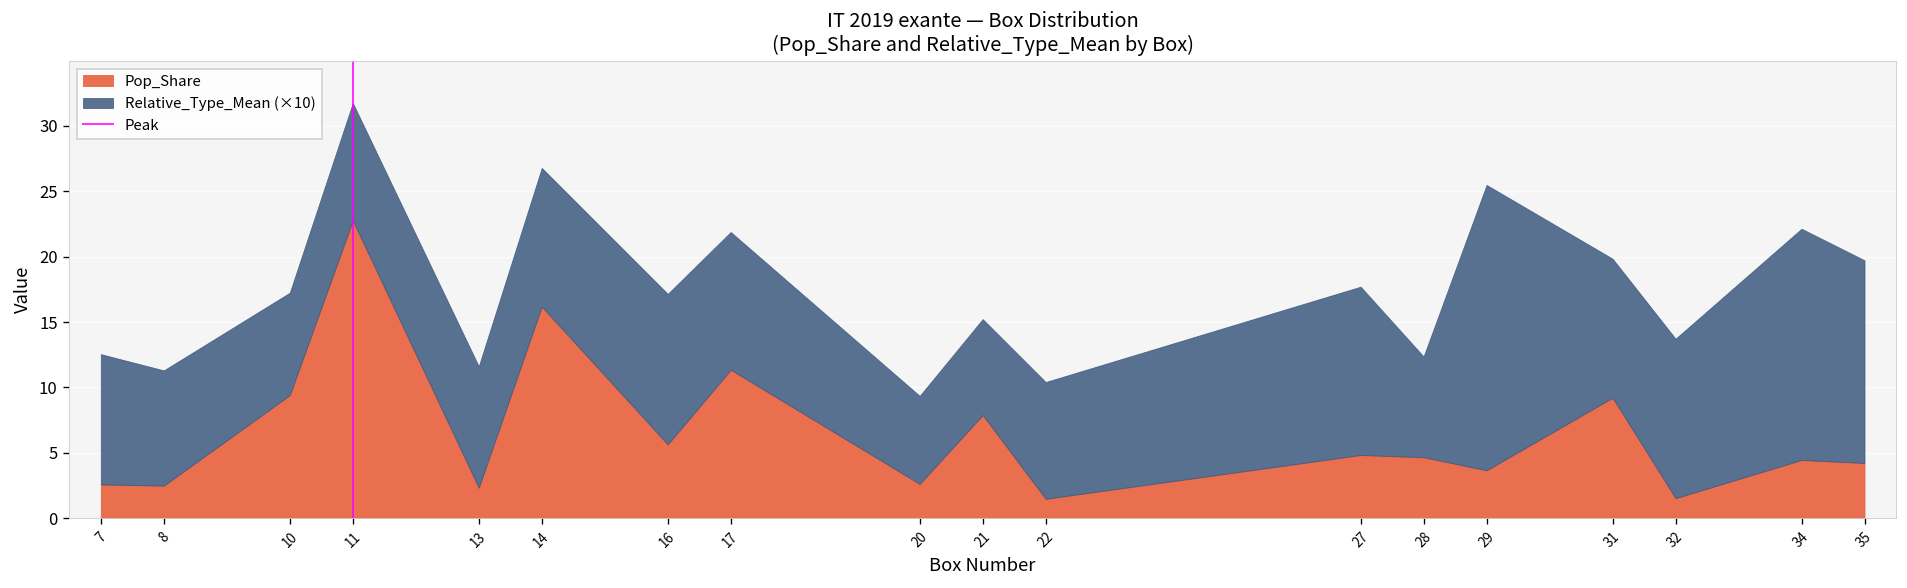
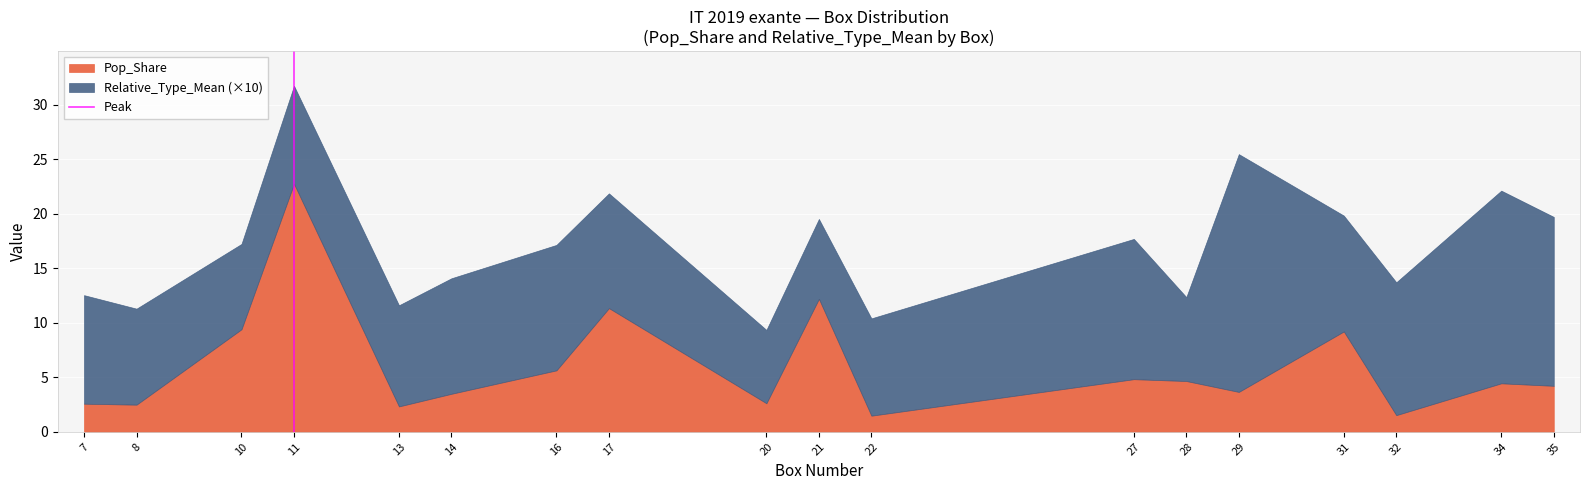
  {
    "Pop_Share": {
      "7": 2.6,
      "8": 2.5,
      "10": 9.4,
      "11": 22.8,
      "13": 2.3,
-     "14": 16.2,
+     "14": 3.5,
      "16": 5.6,
      "17": 11.4,
      "20": 2.6,
-     "21": 7.9,
+     "21": 12.2,
      "22": 1.5,
      "27": 4.8,
      "28": 4.7,
      "29": 3.7,
      "31": 9.2,
      "32": 1.5,
      "34": 4.5,
      "35": 4.2
    },
    "Relative_Type_Mean (×10)": {
      "7": 10.0,
      "8": 8.8,
      "10": 7.8,
      "11": 9.0,
      "13": 9.3,
      "14": 10.6,
      "16": 11.5,
      "17": 10.5,
      "20": 6.7,
      "21": 7.3,
      "22": 8.9,
      "27": 12.9,
      "28": 7.7,
      "29": 21.8,
      "31": 10.6,
      "32": 12.2,
      "34": 17.7,
      "35": 15.5
    }
  }
